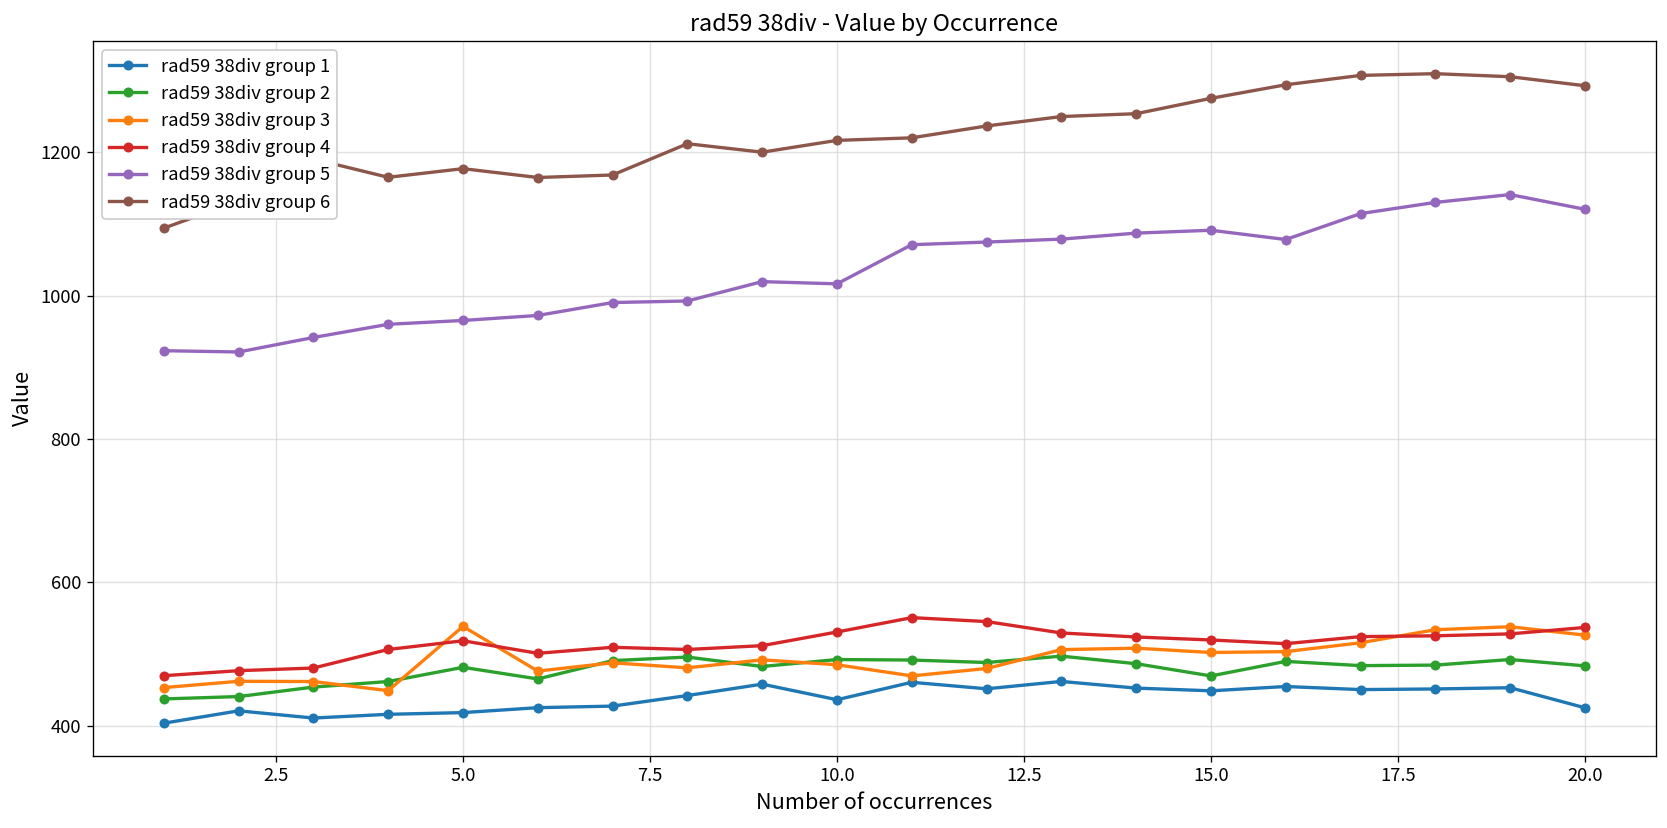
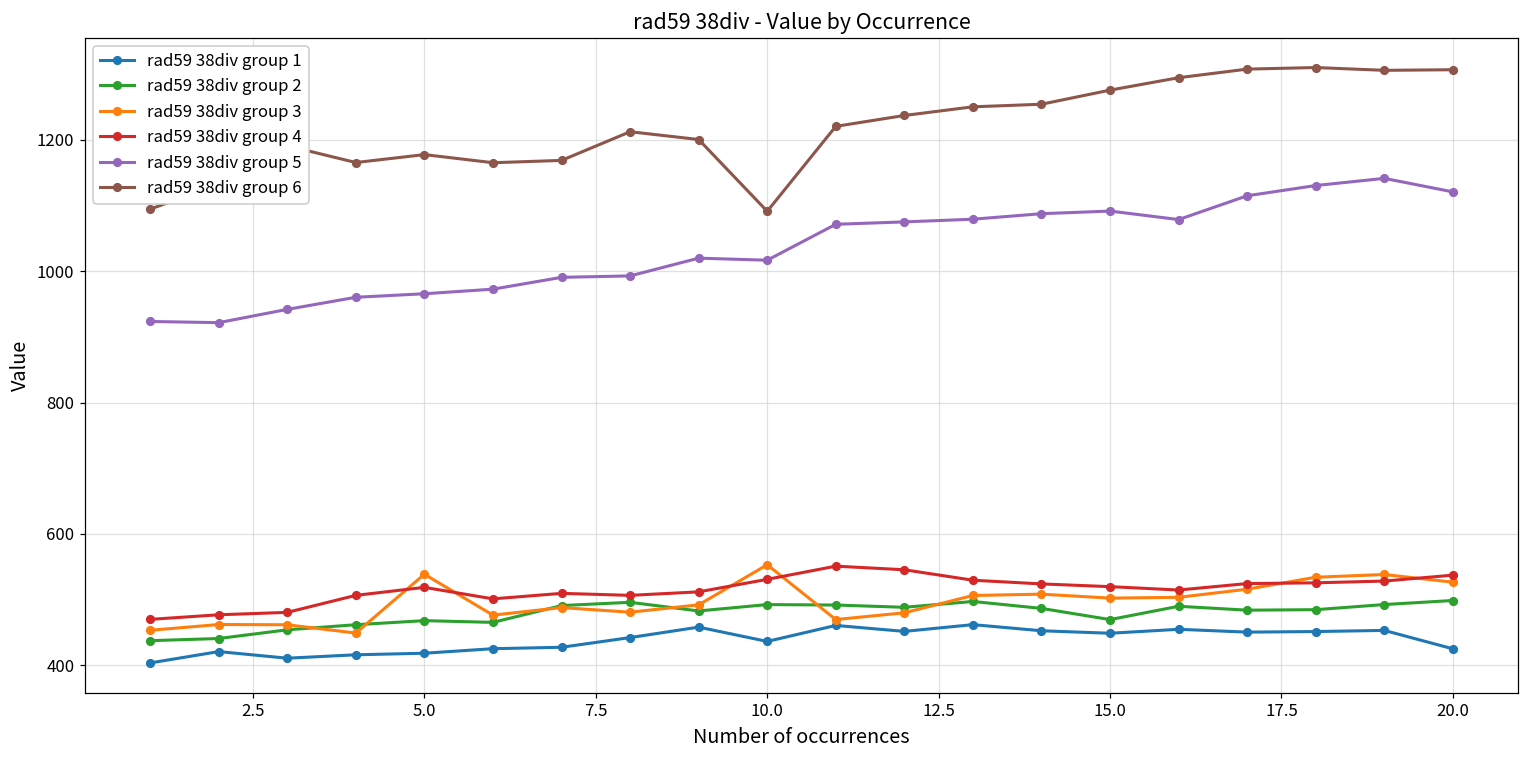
  {
    "rad59 38div group 1": {
      "5.0": 420,
      "10.0": 440,
      "15.0": 450,
      "20.0": 430
    },
    "rad59 38div group 2": {
-     "5.0": 480,
+     "5.0": 470,
      "10.0": 490,
      "15.0": 470,
-     "20.0": 480
+     "20.0": 500
    },
    "rad59 38div group 3": {
      "5.0": 540,
-     "10.0": 490,
+     "10.0": 550,
      "15.0": 500,
      "20.0": 530
    },
    "rad59 38div group 4": {
      "5.0": 520,
      "10.0": 530,
      "15.0": 520,
      "20.0": 540
    },
    "rad59 38div group 5": {
      "5.0": 970,
      "10.0": 1020,
      "15.0": 1090,
      "20.0": 1120
    },
    "rad59 38div group 6": {
      "5.0": 1180,
-     "10.0": 1220,
+     "10.0": 1090,
      "15.0": 1280,
-     "20.0": 1290
+     "20.0": 1310
    }
  }
